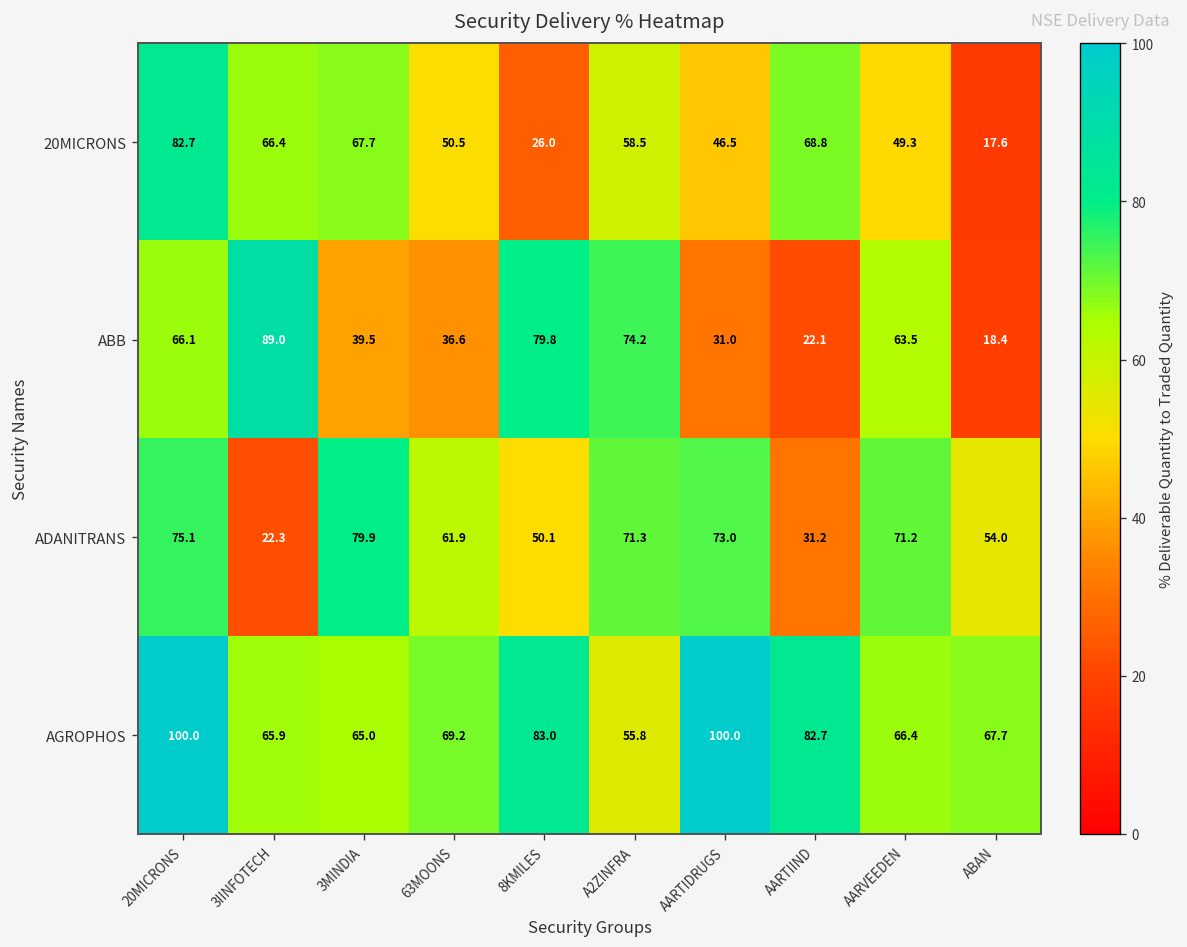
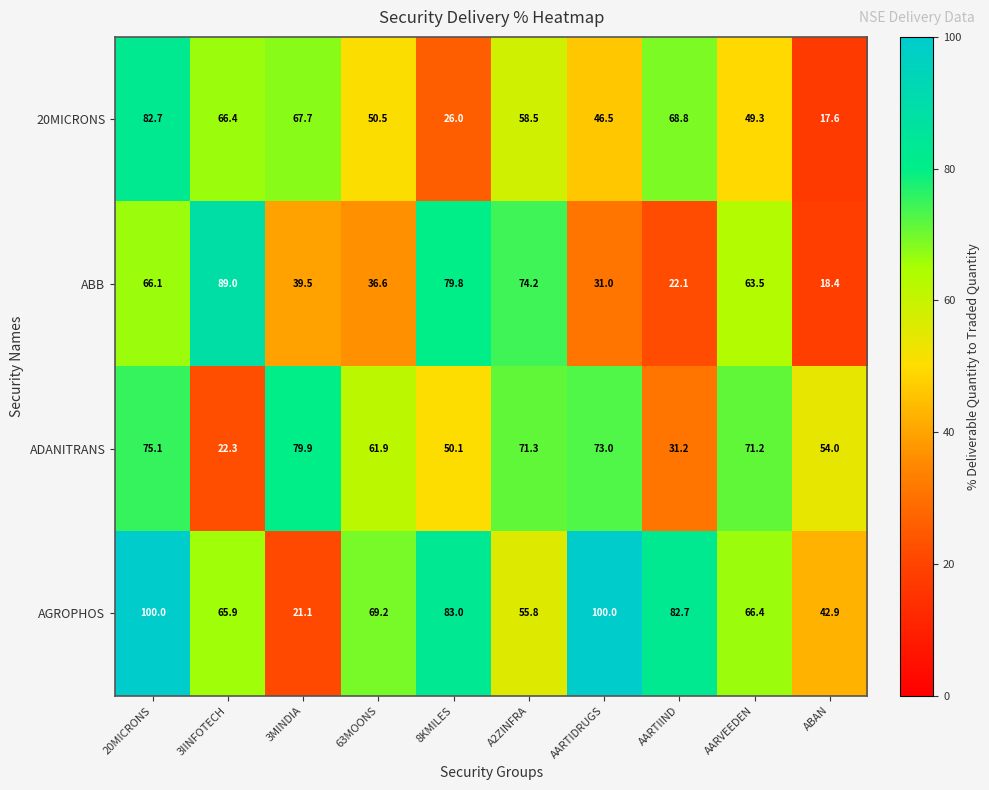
  {
    "20MICRONS": {
      "20MICRONS": 82.7,
      "3IINFOTECH": 66.4,
      "3MINDIA": 67.7,
      "63MOONS": 50.5,
      "8KMILES": 26.0,
      "A2ZINFRA": 58.5,
      "AARTIDRUGS": 46.5,
      "AARTIIND": 68.8,
      "AARVEEDEN": 49.3,
      "ABAN": 17.6
    },
    "ABB": {
      "20MICRONS": 66.1,
      "3IINFOTECH": 89.0,
      "3MINDIA": 39.5,
      "63MOONS": 36.6,
      "8KMILES": 79.8,
      "A2ZINFRA": 74.2,
      "AARTIDRUGS": 31.0,
      "AARTIIND": 22.1,
      "AARVEEDEN": 63.5,
      "ABAN": 18.4
    },
    "ADANITRANS": {
      "20MICRONS": 75.1,
      "3IINFOTECH": 22.3,
      "3MINDIA": 79.9,
      "63MOONS": 61.9,
      "8KMILES": 50.1,
      "A2ZINFRA": 71.3,
      "AARTIDRUGS": 73.0,
      "AARTIIND": 31.2,
      "AARVEEDEN": 71.2,
      "ABAN": 54.0
    },
    "AGROPHOS": {
      "20MICRONS": 100.0,
      "3IINFOTECH": 65.9,
-     "3MINDIA": 65.0,
+     "3MINDIA": 21.1,
      "63MOONS": 69.2,
      "8KMILES": 83.0,
      "A2ZINFRA": 55.8,
      "AARTIDRUGS": 100.0,
      "AARTIIND": 82.7,
      "AARVEEDEN": 66.4,
-     "ABAN": 67.7
+     "ABAN": 42.9
    }
  }
